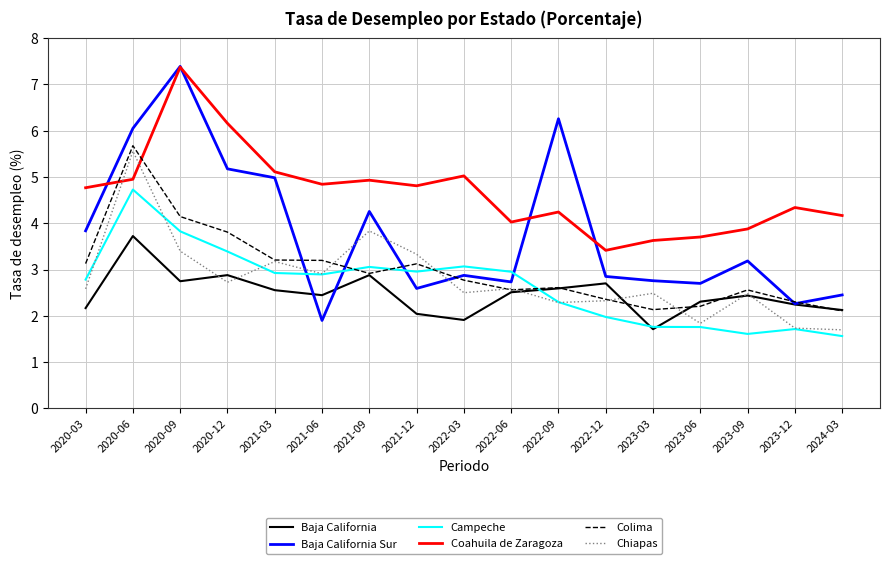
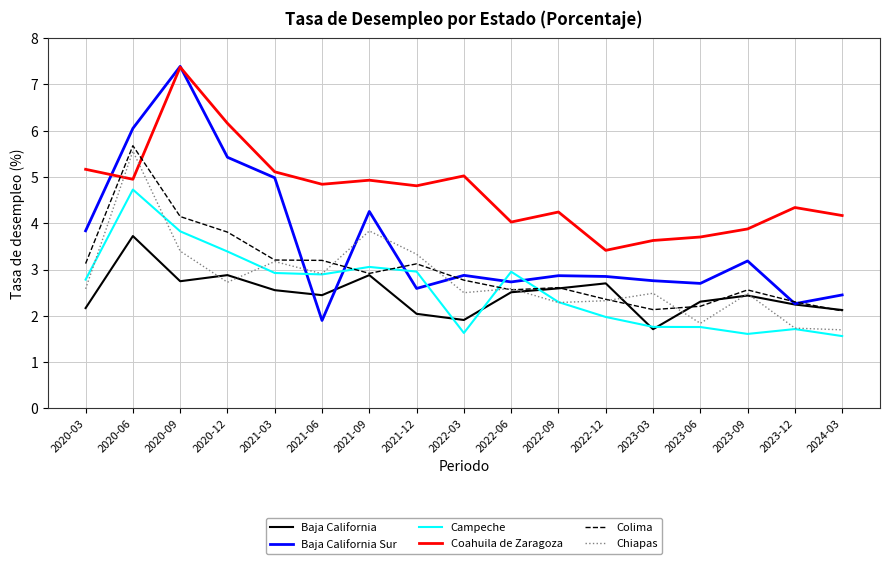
  {
    "Baja California Sur": {
      "2020-03": 3.8,
      "2020-06": 6.0,
-     "2020-12": 5.2,
+     "2020-12": 5.4,
      "2021-03": 5.0,
      "2021-06": 1.9,
      "2021-09": 4.3,
      "2021-12": 2.6,
      "2022-03": 2.9,
      "2022-06": 2.7,
-     "2022-09": 6.3,
+     "2022-09": 2.9,
      "2022-12": 2.9,
      "2023-03": 2.8,
      "2023-06": 2.7,
      "2023-09": 3.2,
      "2024-03": 2.5
    },
    "Campeche": {
      "2020-03": 2.8,
      "2020-06": 4.7,
      "2020-09": 3.8,
      "2020-12": 3.4,
      "2021-03": 2.9,
      "2021-09": 3.1,
      "2021-12": 3.0,
-     "2022-03": 3.1,
+     "2022-03": 1.6,
      "2022-06": 3.0,
      "2022-12": 2.0,
      "2023-06": 1.8,
      "2023-09": 1.6,
      "2024-03": 1.6
    },
    "Coahuila de Zaragoza": {
-     "2020-03": 4.8,
+     "2020-03": 5.2,
      "2020-06": 5.0,
      "2020-12": 6.2,
      "2021-03": 5.1,
      "2021-06": 4.8,
      "2021-09": 4.9,
      "2021-12": 4.8,
      "2022-03": 5.0,
      "2022-06": 4.0,
      "2022-09": 4.2,
      "2022-12": 3.4,
      "2023-03": 3.6,
      "2023-06": 3.7,
      "2023-09": 3.9,
      "2023-12": 4.3,
      "2024-03": 4.2
    },
    "Chiapas": {
      "2020-03": 2.6,
      "2020-06": 5.6,
      "2020-09": 3.4,
      "2020-12": 2.7,
      "2021-09": 3.8,
      "2021-12": 3.3,
      "2022-03": 2.5,
      "2023-03": 2.5,
      "2023-06": 1.8,
      "2024-03": 1.7
    }
  }
